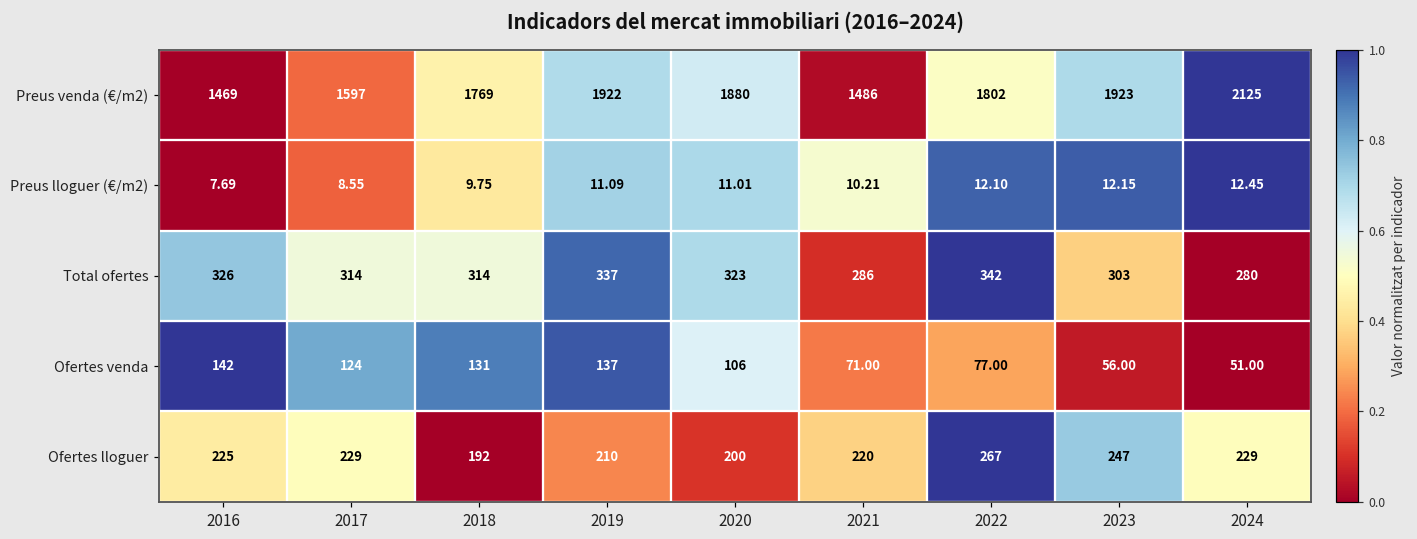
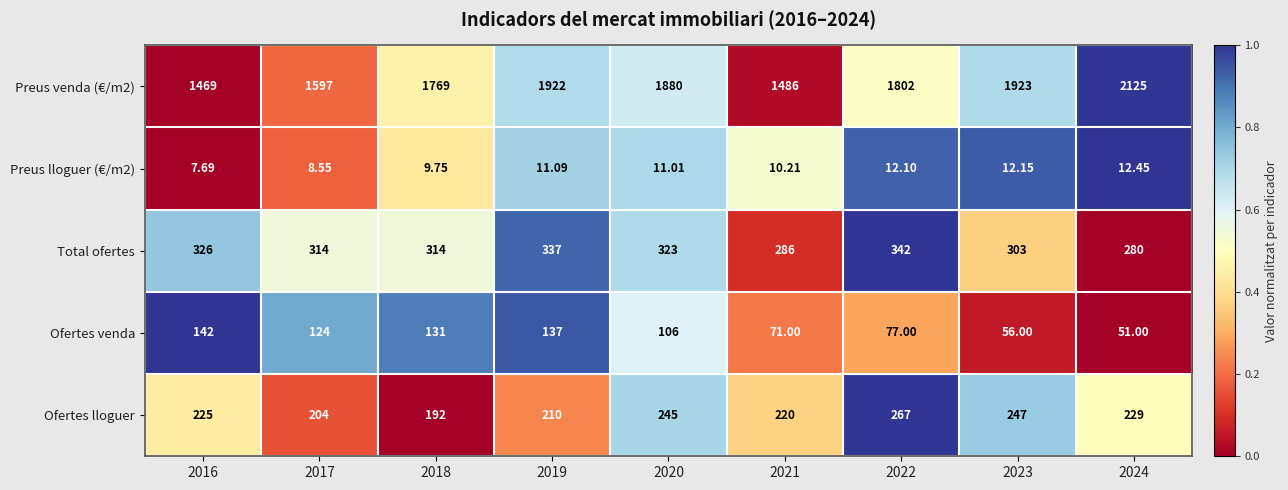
  {
    "Preus venda (€/m2)": {
      "2016": 1469,
      "2017": 1597,
      "2018": 1769,
      "2019": 1922,
      "2020": 1880,
      "2021": 1486,
      "2022": 1802,
      "2023": 1923,
      "2024": 2125
    },
    "Preus lloguer (€/m2)": {
      "2016": 7.69,
      "2017": 8.55,
      "2018": 9.75,
      "2019": 11.09,
      "2020": 11.01,
      "2021": 10.21,
      "2022": 12.10,
      "2023": 12.15,
      "2024": 12.45
    },
    "Total ofertes": {
      "2016": 326,
      "2017": 314,
      "2018": 314,
      "2019": 337,
      "2020": 323,
      "2021": 286,
      "2022": 342,
      "2023": 303,
      "2024": 280
    },
    "Ofertes venda": {
      "2016": 142,
      "2017": 124,
      "2018": 131,
      "2019": 137,
      "2020": 106,
      "2021": 71.00,
      "2022": 77.00,
      "2023": 56.00,
      "2024": 51.00
    },
    "Ofertes lloguer": {
      "2016": 225,
-     "2017": 229,
+     "2017": 204,
      "2018": 192,
      "2019": 210,
-     "2020": 200,
+     "2020": 245,
      "2021": 220,
      "2022": 267,
      "2023": 247,
      "2024": 229
    }
  }
